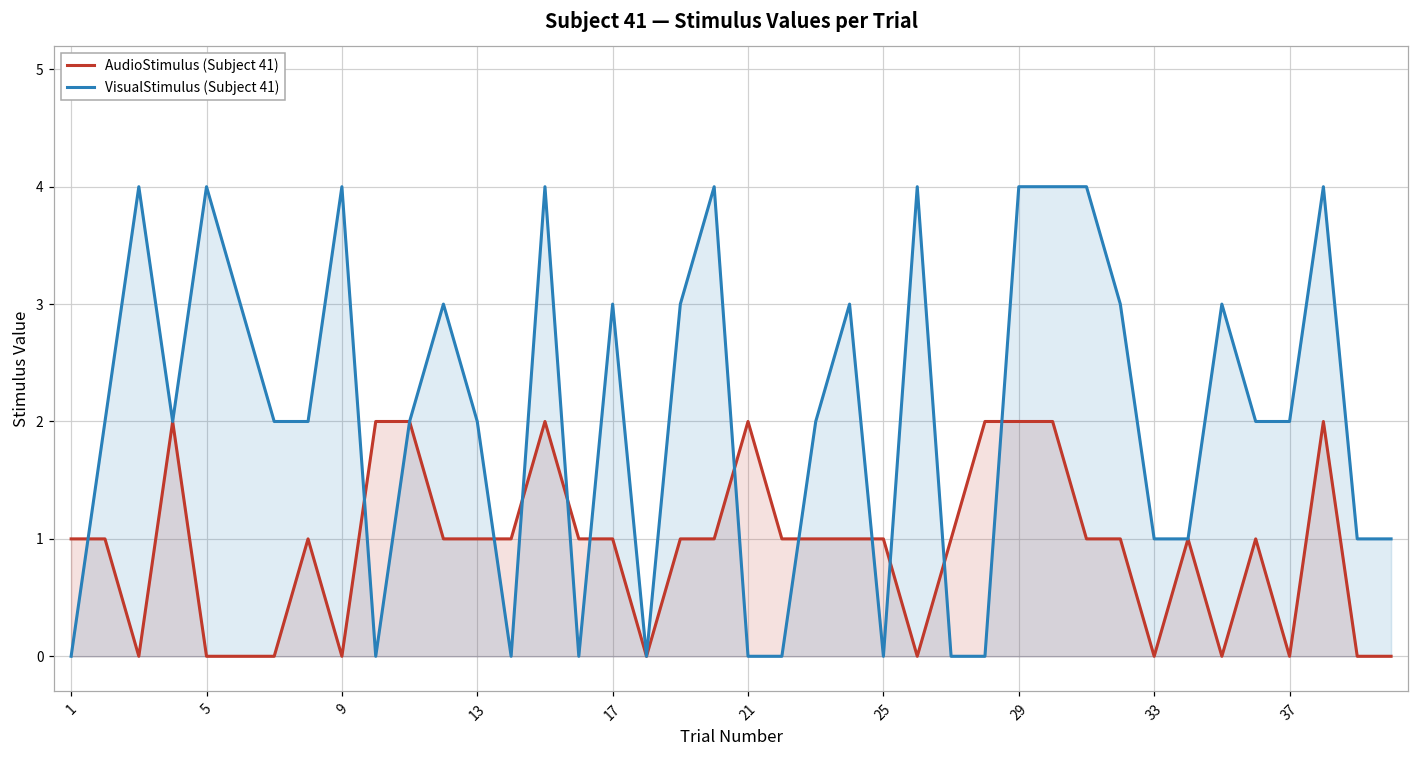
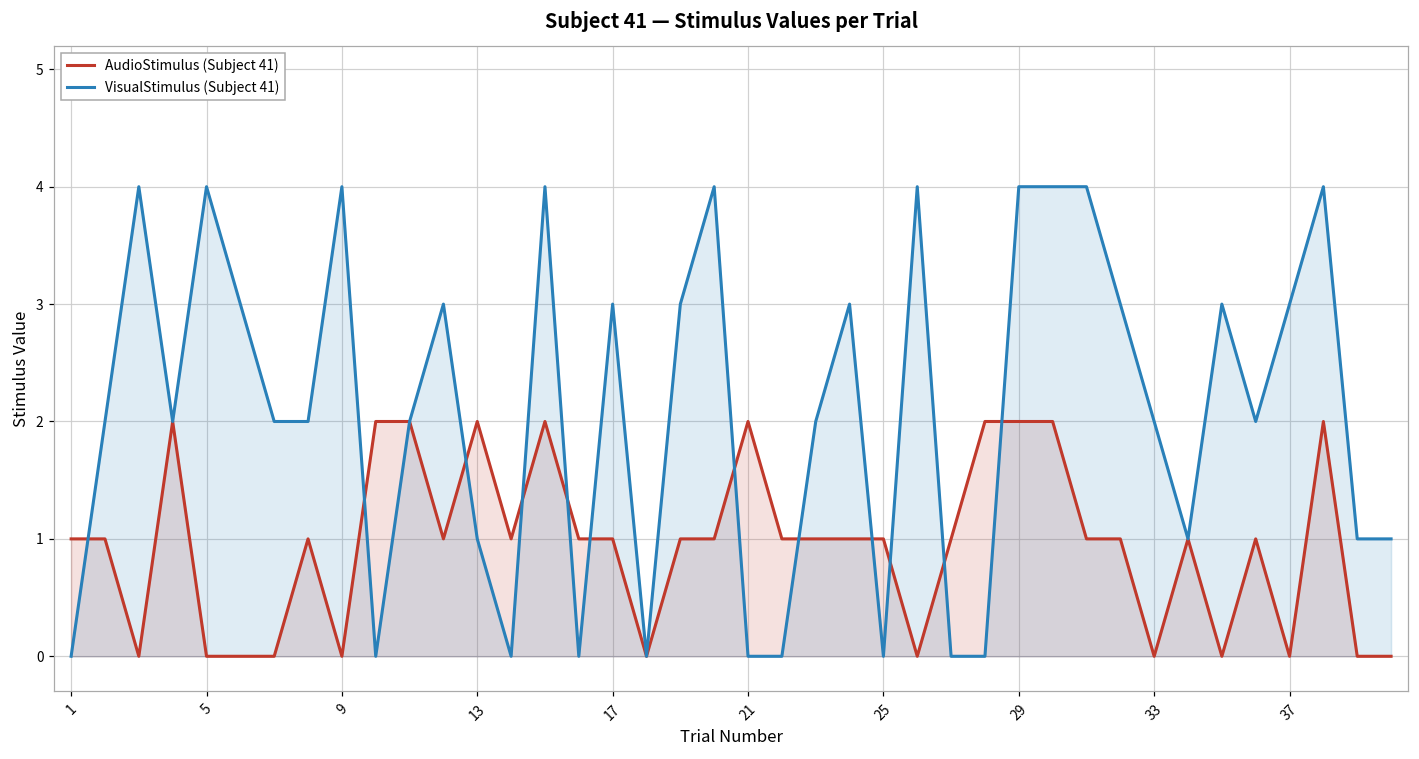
  {
    "AudioStimulus (Subject 41)": {
      "1": 1,
      "5": 0,
      "9": 0,
-     "13": 1,
+     "13": 2,
      "17": 1,
      "21": 2,
      "25": 1,
      "29": 2,
      "33": 0,
      "37": 0
    },
    "VisualStimulus (Subject 41)": {
      "1": 0,
      "5": 4,
      "9": 4,
-     "13": 2,
+     "13": 1,
      "17": 3,
      "21": 0,
      "25": 0,
      "29": 4,
-     "33": 1,
-     "37": 2
+     "33": 2,
+     "37": 3
    }
  }
